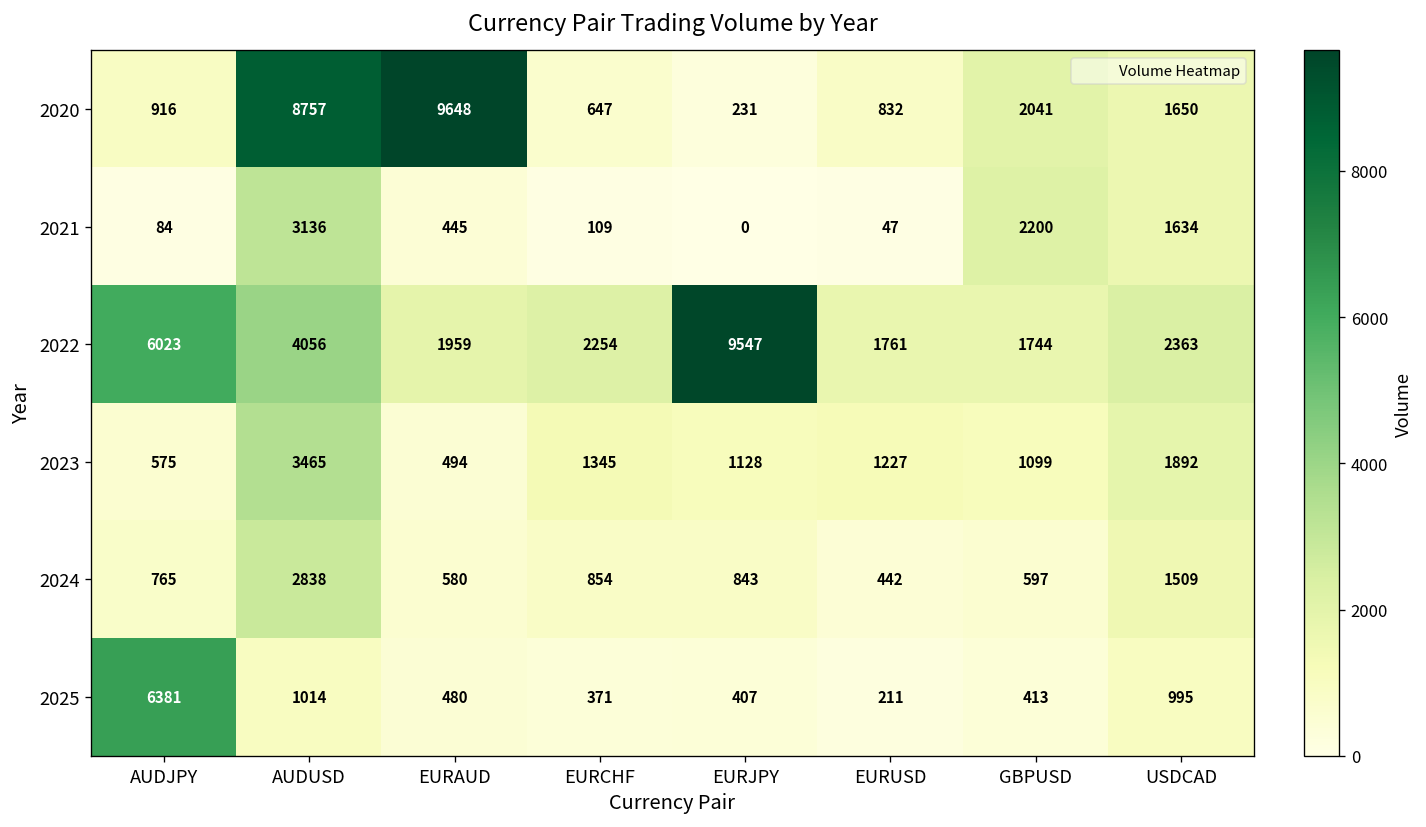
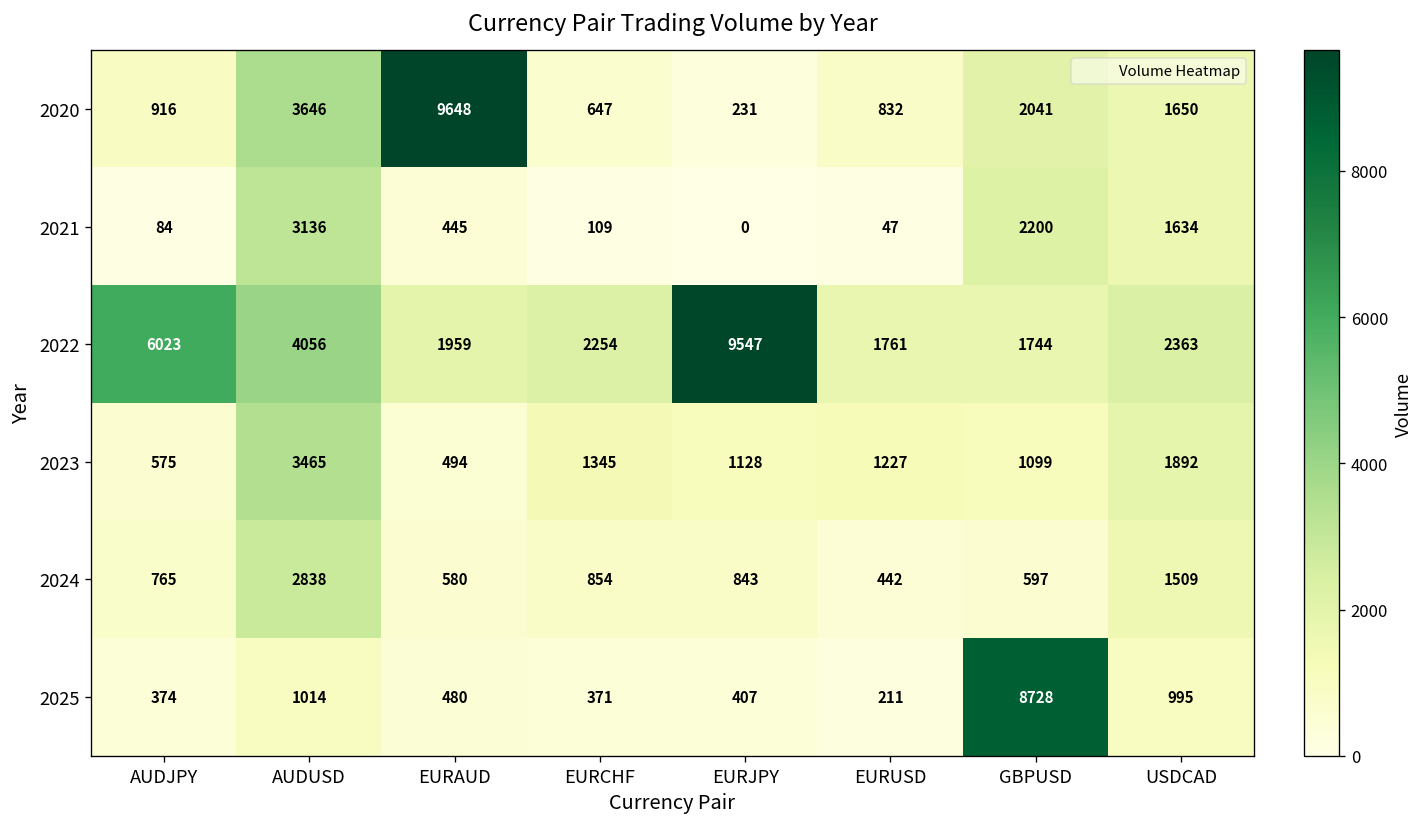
  {
    "2020": {
      "AUDJPY": 916,
-     "AUDUSD": 8757,
+     "AUDUSD": 3646,
      "EURAUD": 9648,
      "EURCHF": 647,
      "EURJPY": 231,
      "EURUSD": 832,
      "GBPUSD": 2041,
      "USDCAD": 1650
    },
    "2021": {
      "AUDJPY": 84,
      "AUDUSD": 3136,
      "EURAUD": 445,
      "EURCHF": 109,
      "EURJPY": 0,
      "EURUSD": 47,
      "GBPUSD": 2200,
      "USDCAD": 1634
    },
    "2022": {
      "AUDJPY": 6023,
      "AUDUSD": 4056,
      "EURAUD": 1959,
      "EURCHF": 2254,
      "EURJPY": 9547,
      "EURUSD": 1761,
      "GBPUSD": 1744,
      "USDCAD": 2363
    },
    "2023": {
      "AUDJPY": 575,
      "AUDUSD": 3465,
      "EURAUD": 494,
      "EURCHF": 1345,
      "EURJPY": 1128,
      "EURUSD": 1227,
      "GBPUSD": 1099,
      "USDCAD": 1892
    },
    "2024": {
      "AUDJPY": 765,
      "AUDUSD": 2838,
      "EURAUD": 580,
      "EURCHF": 854,
      "EURJPY": 843,
      "EURUSD": 442,
      "GBPUSD": 597,
      "USDCAD": 1509
    },
    "2025": {
-     "AUDJPY": 6381,
+     "AUDJPY": 374,
      "AUDUSD": 1014,
      "EURAUD": 480,
      "EURCHF": 371,
      "EURJPY": 407,
      "EURUSD": 211,
-     "GBPUSD": 413,
+     "GBPUSD": 8728,
      "USDCAD": 995
    }
  }
